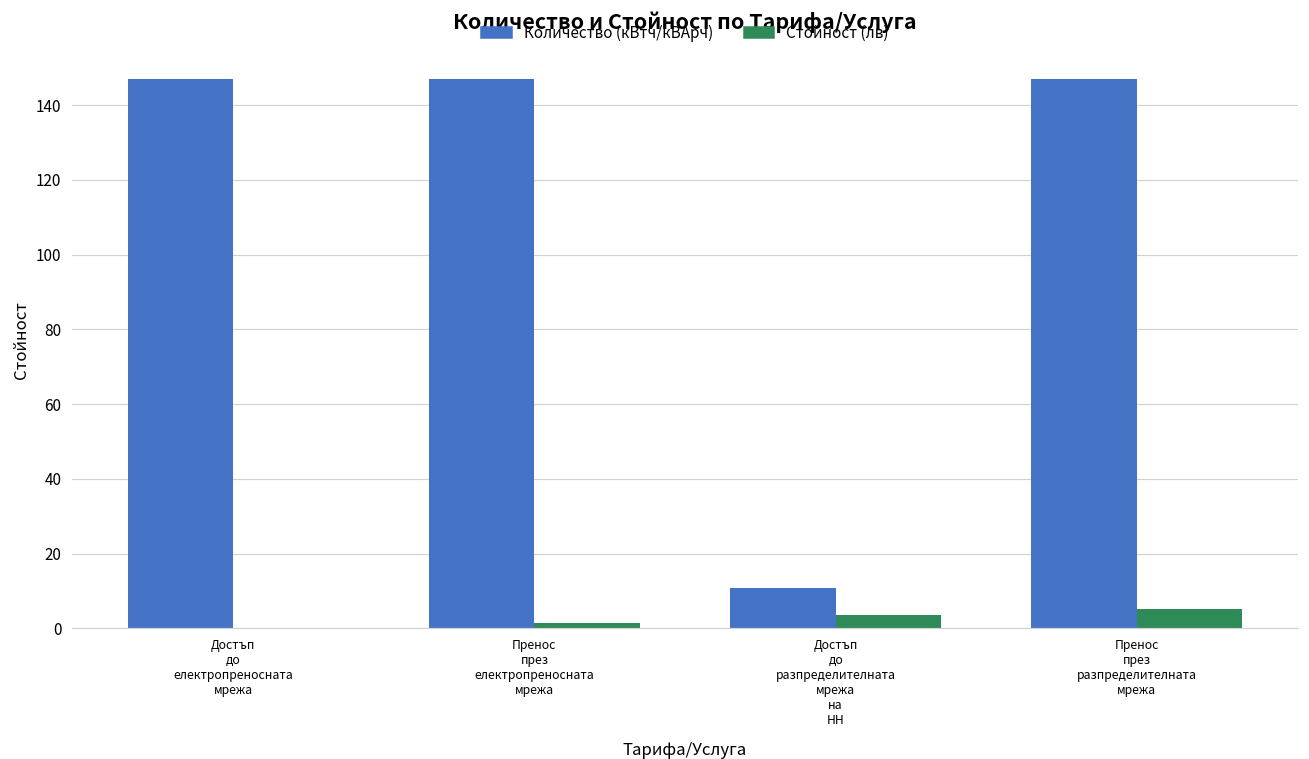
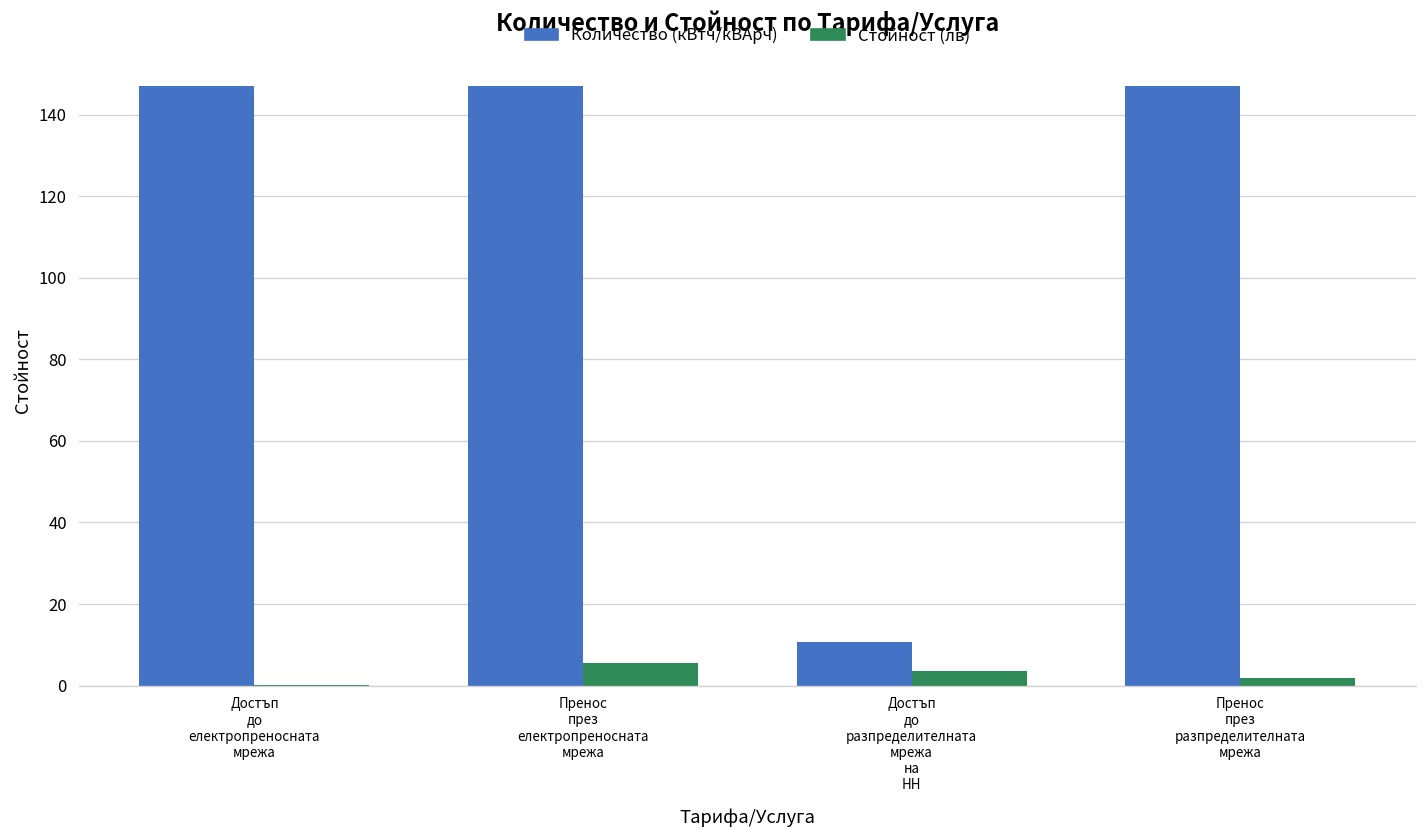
  {
    "Количество (кВтч/кВАрч)": {
      "Достъп до електропреносната мрежа": 147,
      "Пренос през електропреносната мрежа": 147,
      "Достъп до разпределителната мрежа на НН": 11,
      "Пренос през разпределителната мрежа": 147
    },
    "Стойност (лв)": {
-     "Пренос през електропреносната мрежа": 2,
+     "Пренос през електропреносната мрежа": 6,
      "Достъп до разпределителната мрежа на НН": 4,
-     "Пренос през разпределителната мрежа": 5
+     "Пренос през разпределителната мрежа": 2
    }
  }
